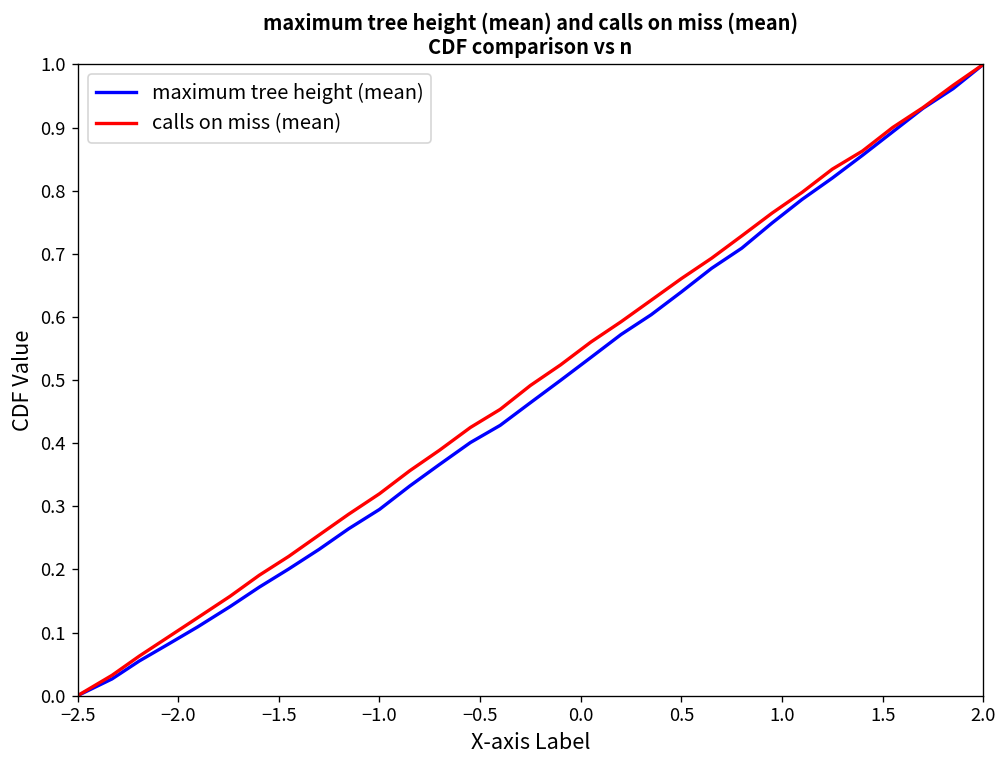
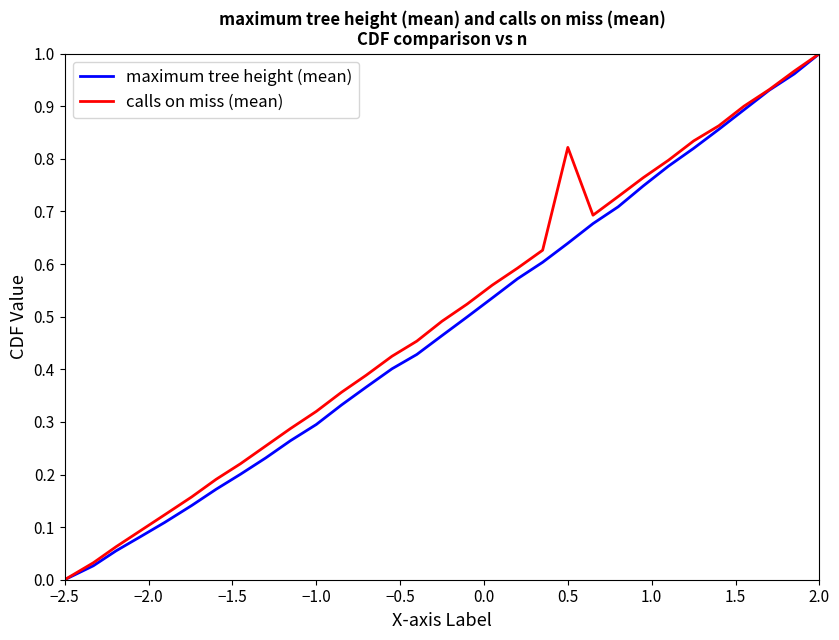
  {
    "maximum tree height (mean)": {
      "−1.0": 0.30,
      "0.5": 0.64
    },
    "calls on miss (mean)": {
      "−1.0": 0.32,
-     "0.5": 0.66
+     "0.5": 0.82
    }
  }
